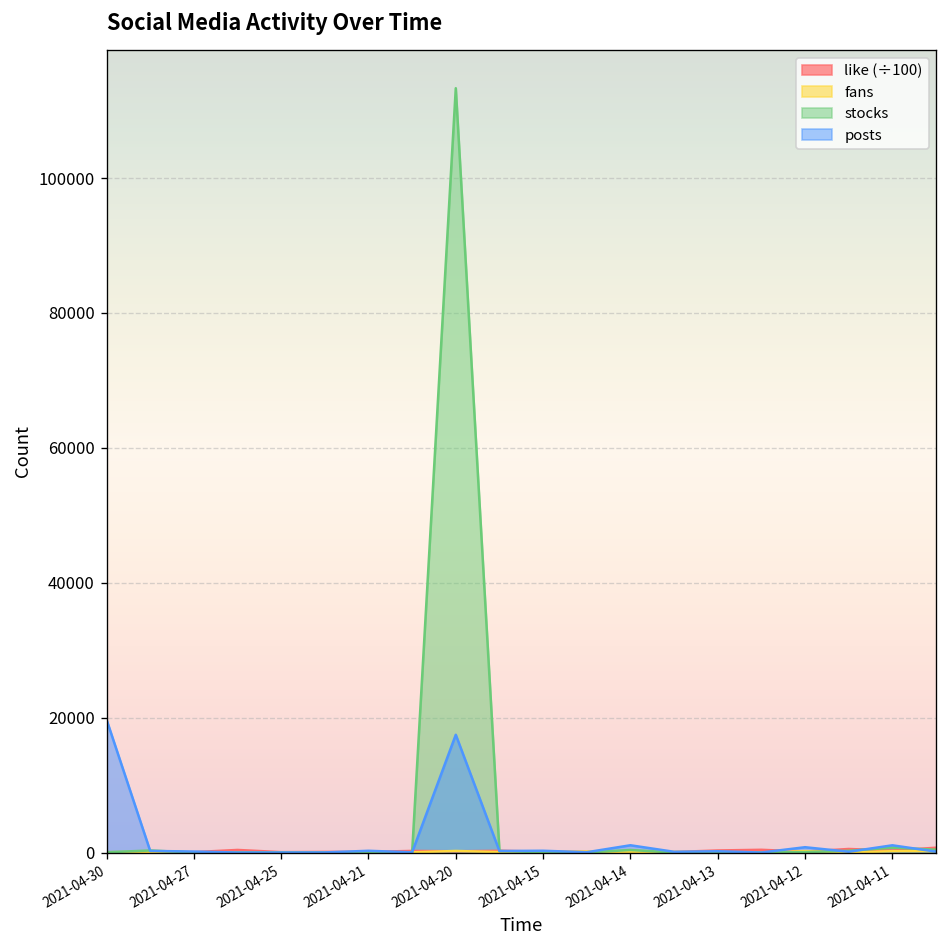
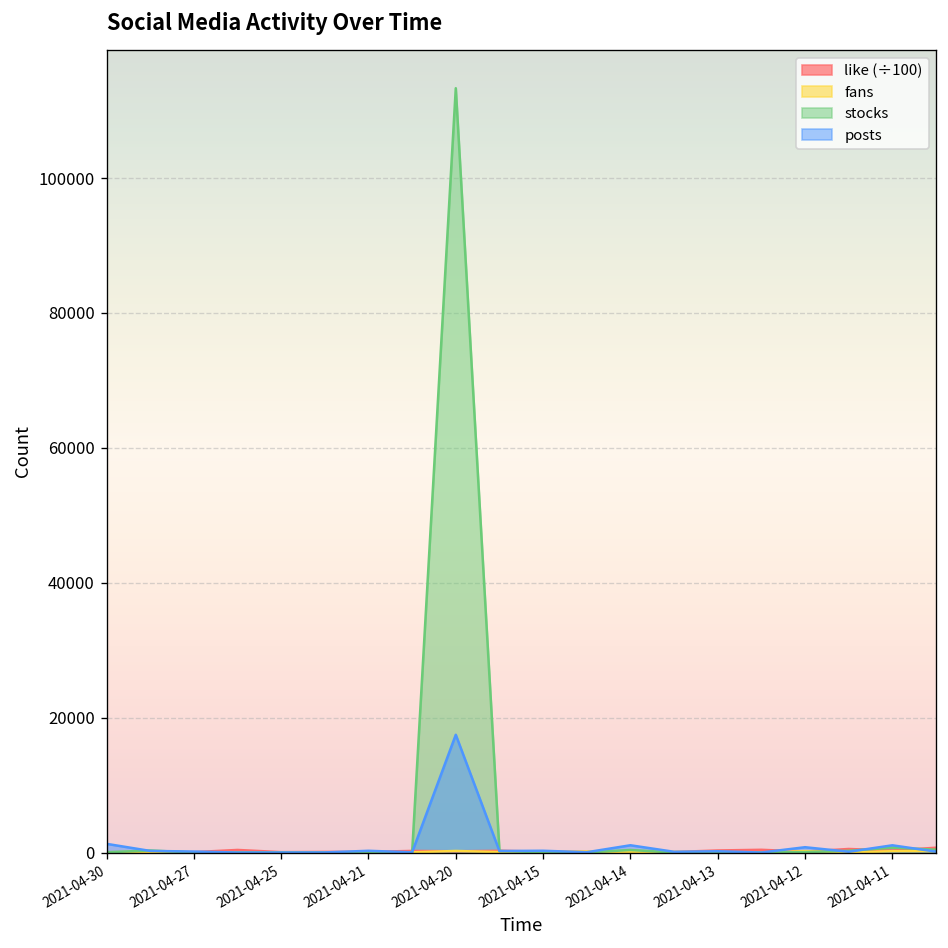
  {
    "posts": {
-     "2021-04-30": 20000,
+     "2021-04-30": 1000,
      "2021-04-14": 1000
    }
  }
